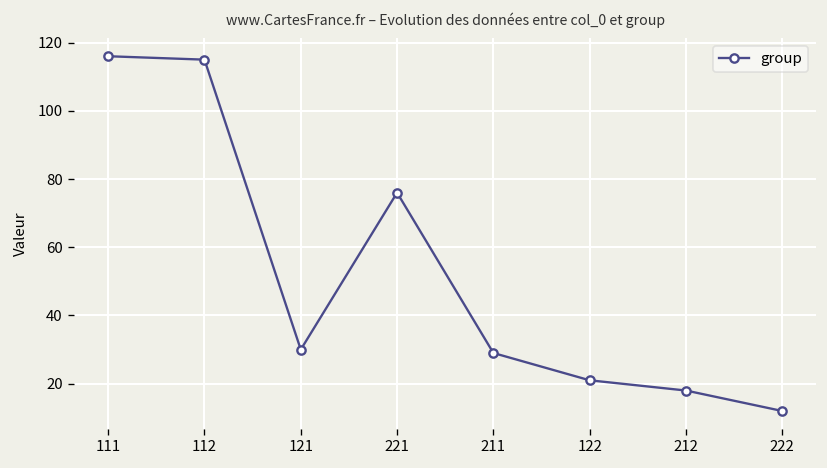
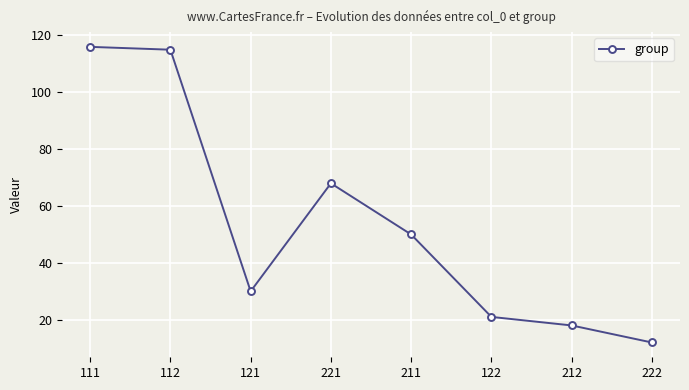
  {
    "111": 116,
    "112": 115,
    "121": 30,
-   "221": 76,
-   "211": 29,
+   "221": 68,
+   "211": 50,
    "122": 21,
    "212": 18,
    "222": 12
  }
